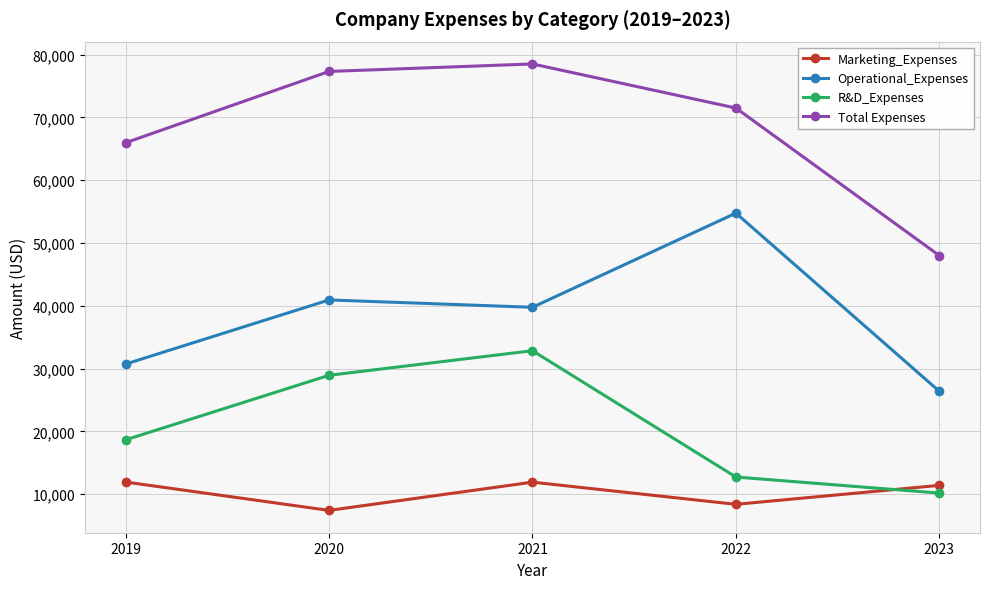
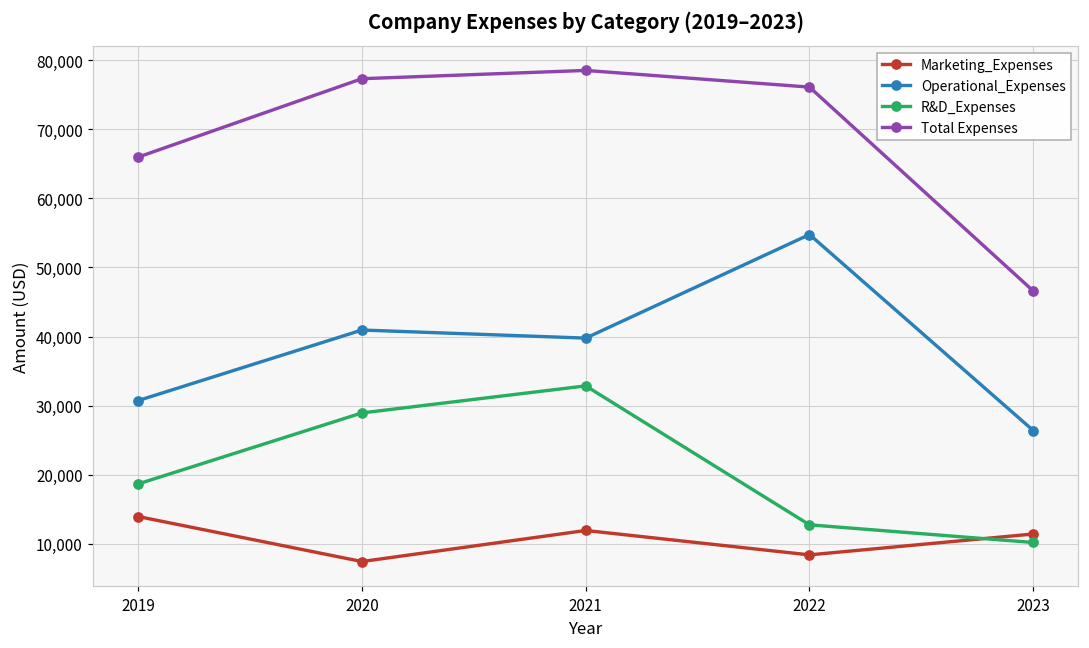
  {
    "Marketing_Expenses": {
-     "2019": "12,000",
+     "2019": "14,000",
      "2020": "7,000",
      "2021": "12,000",
      "2022": "8,000",
      "2023": "11,000"
    },
    "Operational_Expenses": {
      "2019": "31,000",
      "2020": "41,000",
      "2021": "40,000",
      "2022": "55,000",
      "2023": "26,000"
    },
    "R&D_Expenses": {
      "2019": "19,000",
      "2020": "29,000",
      "2021": "33,000",
      "2022": "13,000",
      "2023": "10,000"
    },
    "Total Expenses": {
      "2019": "66,000",
      "2020": "77,000",
      "2021": "79,000",
-     "2022": "71,000",
-     "2023": "48,000"
+     "2022": "76,000",
+     "2023": "47,000"
    }
  }
